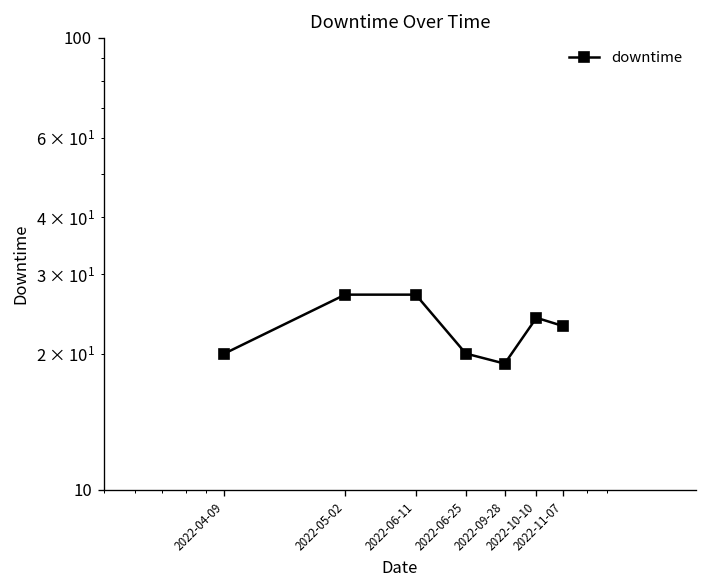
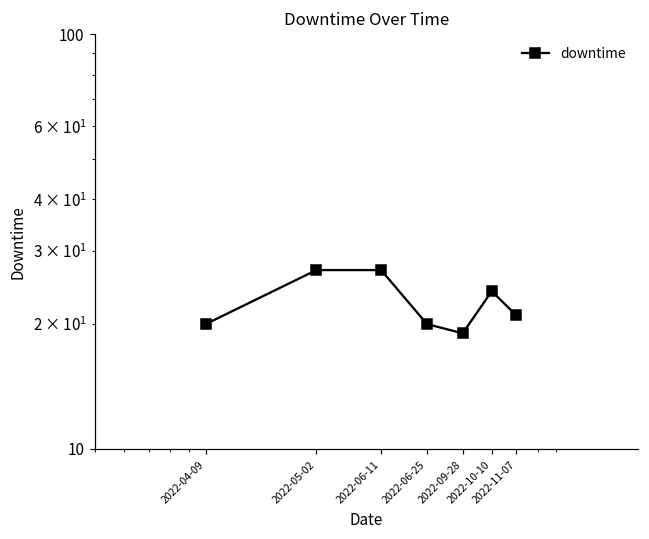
  {
    "2022-04-09": 20,
    "2022-05-02": 27,
    "2022-06-11": 27,
    "2022-06-25": 20,
    "2022-09-28": 19,
    "2022-10-10": 24,
-   "2022-11-07": 23
+   "2022-11-07": 21
  }
